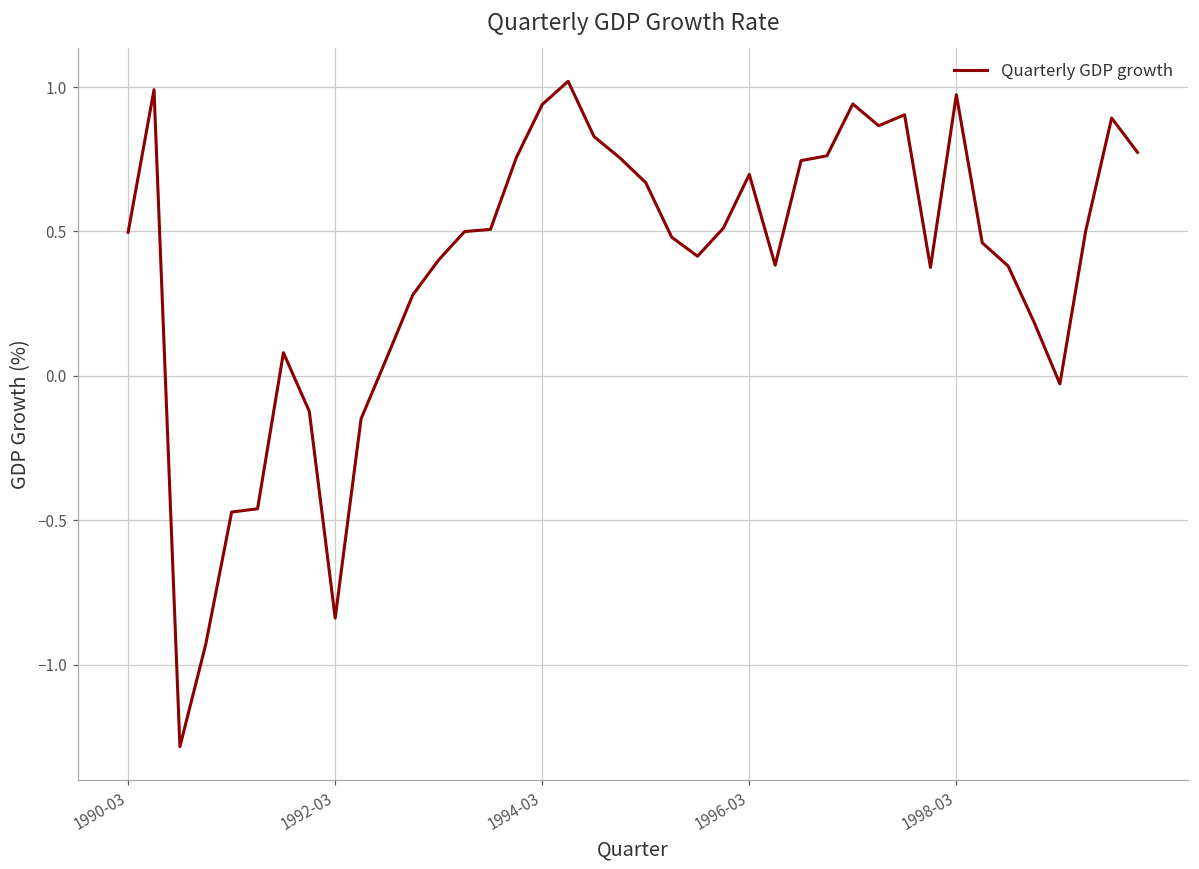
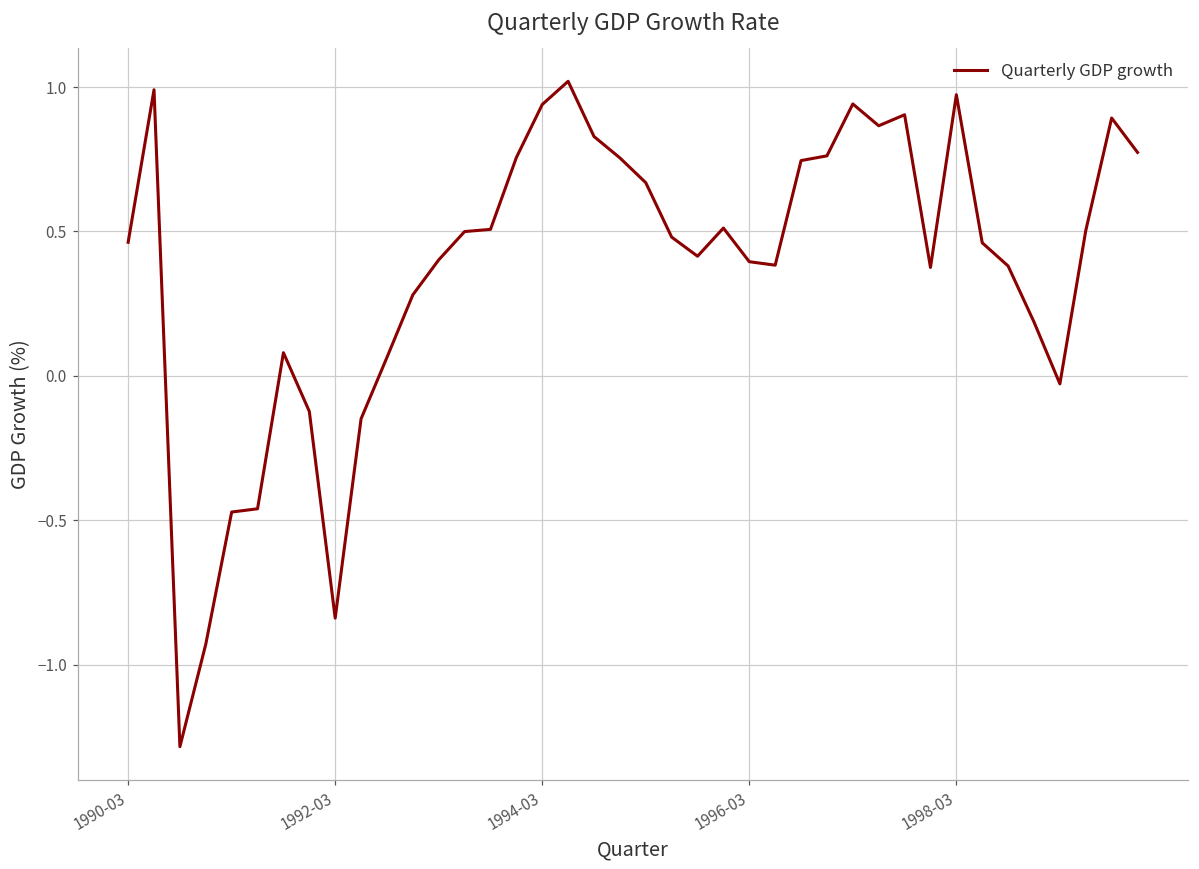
  {
-   "1990-03": 0.50,
+   "1990-03": 0.46,
    "1992-03": -0.84,
    "1994-03": 0.94,
-   "1996-03": 0.70,
+   "1996-03": 0.40,
    "1998-03": 0.97
  }
